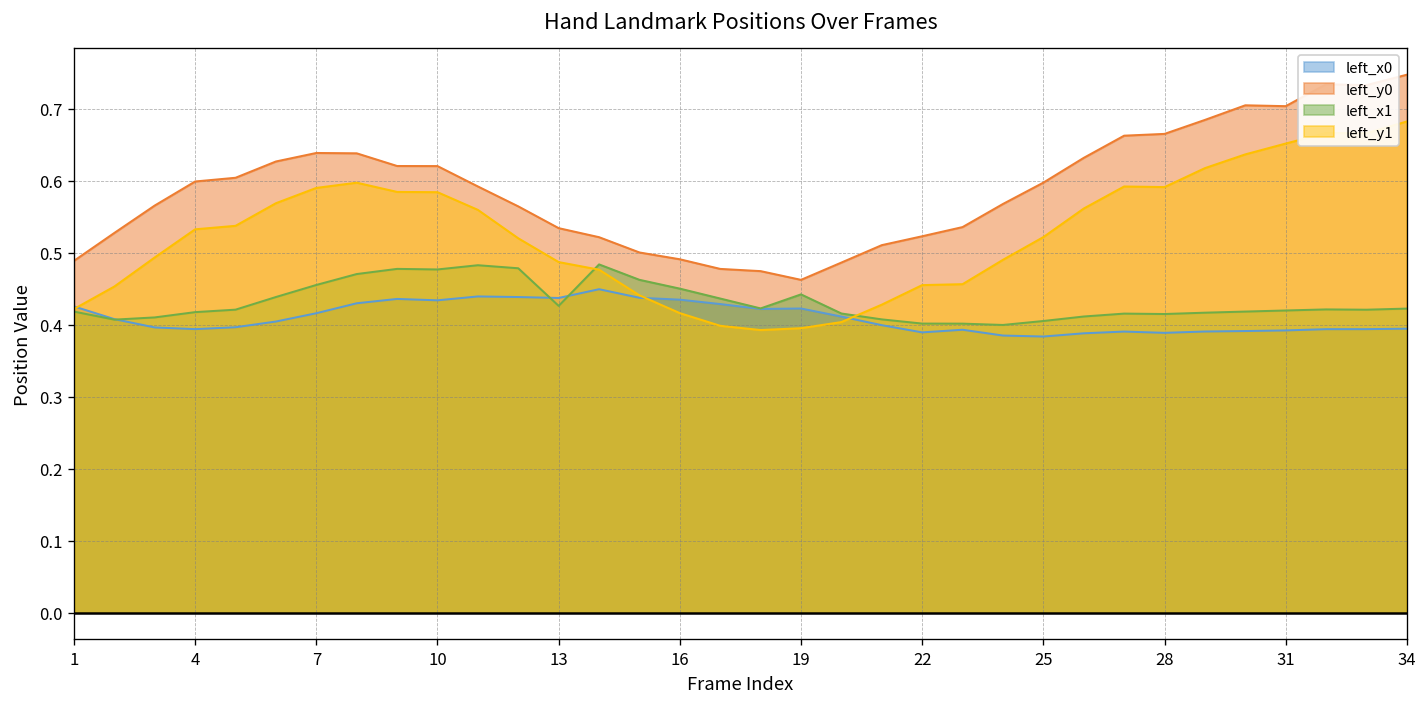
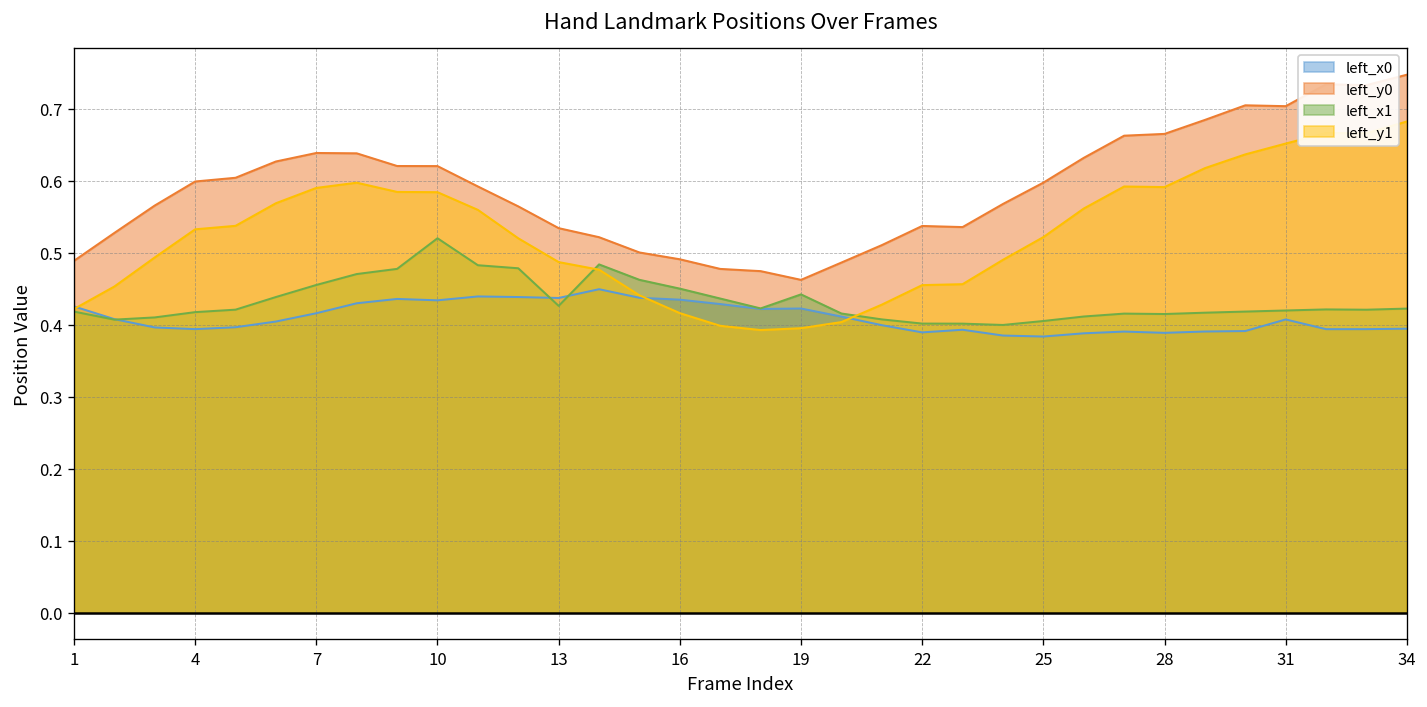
  {
    "left_x0": {
      "4": 0.39,
      "7": 0.42,
      "10": 0.43,
      "13": 0.44,
      "16": 0.43,
      "19": 0.42,
      "22": 0.39,
      "25": 0.38,
      "28": 0.39,
-     "31": 0.39,
+     "31": 0.41,
      "34": 0.39
    },
    "left_y0": {
      "1": 0.49,
      "4": 0.60,
      "7": 0.64,
      "10": 0.62,
      "13": 0.53,
      "16": 0.49,
      "19": 0.46,
-     "22": 0.52,
+     "22": 0.54,
      "25": 0.60,
      "28": 0.67,
      "31": 0.70,
      "34": 0.75
    },
    "left_x1": {
      "4": 0.42,
      "7": 0.46,
-     "10": 0.48,
+     "10": 0.52,
      "13": 0.43,
      "16": 0.45,
      "19": 0.44,
      "22": 0.40,
      "25": 0.41,
      "28": 0.41,
      "31": 0.42,
      "34": 0.42
    },
    "left_y1": {
      "4": 0.53,
      "7": 0.59,
      "10": 0.58,
      "13": 0.49,
      "16": 0.42,
      "19": 0.40,
      "22": 0.46,
      "25": 0.52,
      "28": 0.59,
      "31": 0.65,
      "34": 0.68
    }
  }
